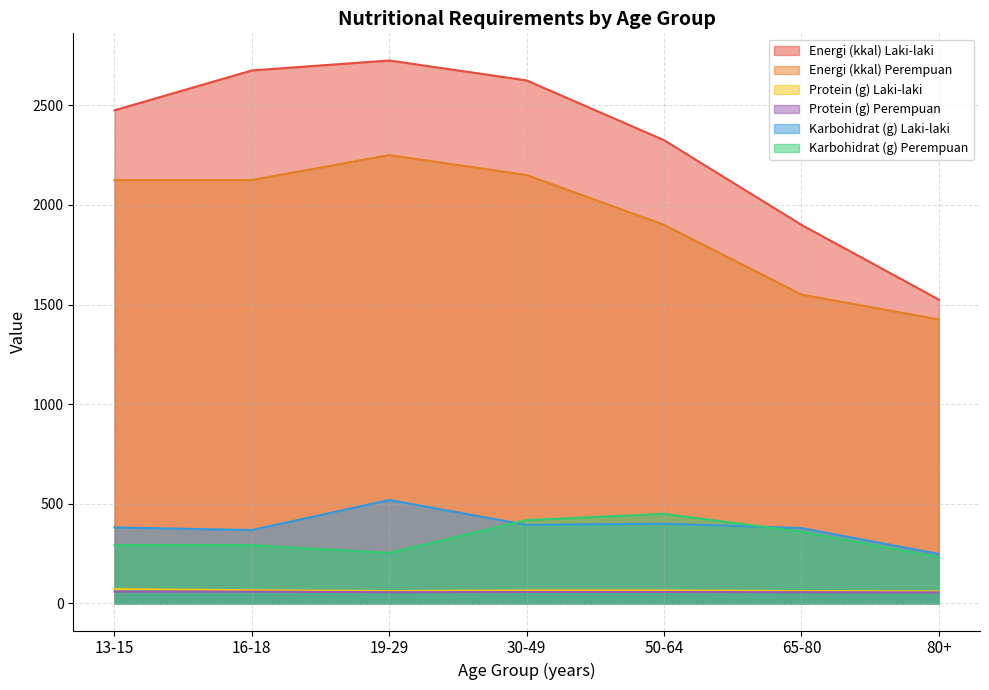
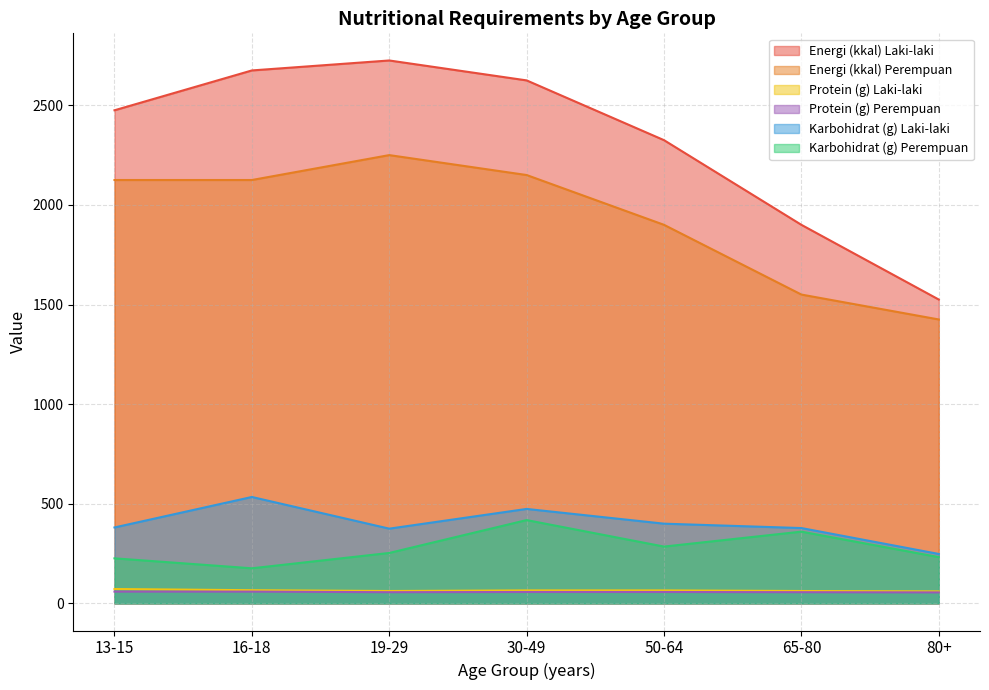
  {
    "Protein (g) Perempuan": {
      "13-15": 60
    },
    "Karbohidrat (g) Laki-laki": {
      "13-15": 380,
-     "16-18": 370,
-     "19-29": 520,
-     "30-49": 390,
+     "16-18": 530,
+     "19-29": 380,
+     "30-49": 470,
      "50-64": 400,
      "65-80": 380,
      "80+": 250
    },
    "Karbohidrat (g) Perempuan": {
-     "13-15": 290,
-     "16-18": 290,
+     "13-15": 230,
+     "16-18": 180,
      "19-29": 250,
      "30-49": 420,
-     "50-64": 450,
+     "50-64": 290,
      "65-80": 360,
      "80+": 230
    }
  }
